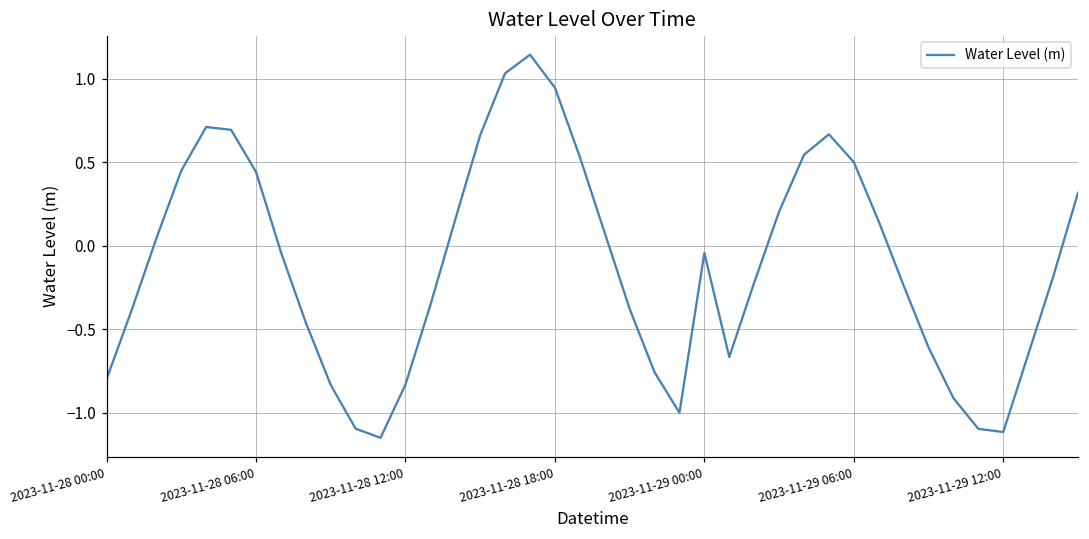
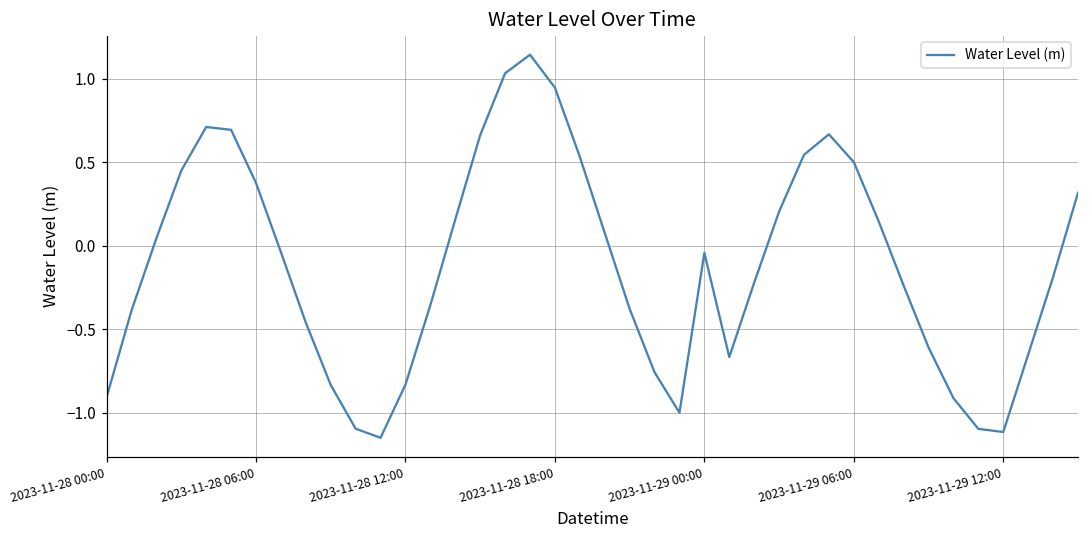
  {
-   "2023-11-28 00:00": -0.80,
-   "2023-11-28 06:00": 0.44,
+   "2023-11-28 00:00": -0.91,
+   "2023-11-28 06:00": 0.38,
    "2023-11-28 12:00": -0.83,
    "2023-11-28 18:00": 0.95,
    "2023-11-29 00:00": -0.04,
    "2023-11-29 06:00": 0.50,
    "2023-11-29 12:00": -1.12
  }
